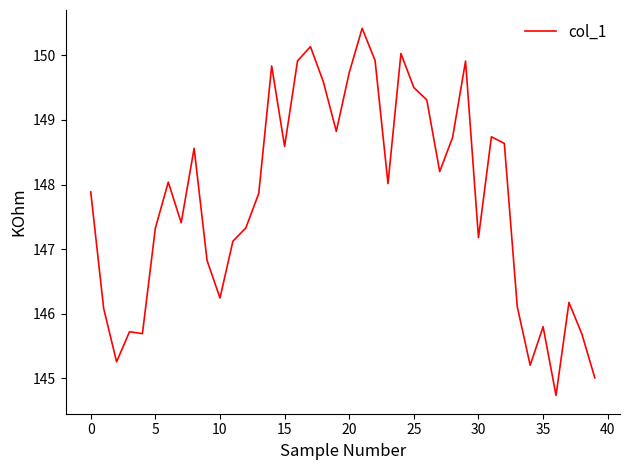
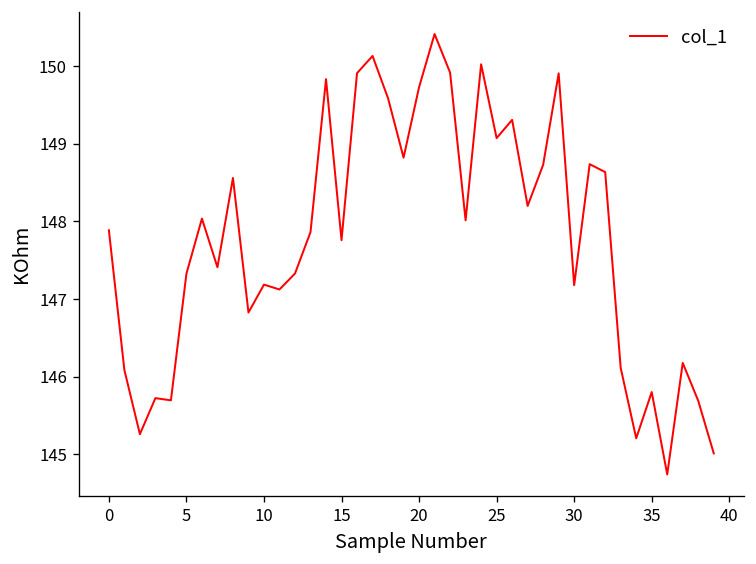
  {
    "0": 147.9,
    "5": 147.3,
-   "10": 146.2,
-   "15": 148.6,
+   "10": 147.2,
+   "15": 147.8,
    "20": 149.7,
-   "25": 149.5,
+   "25": 149.1,
    "30": 147.2,
    "35": 145.8
  }
